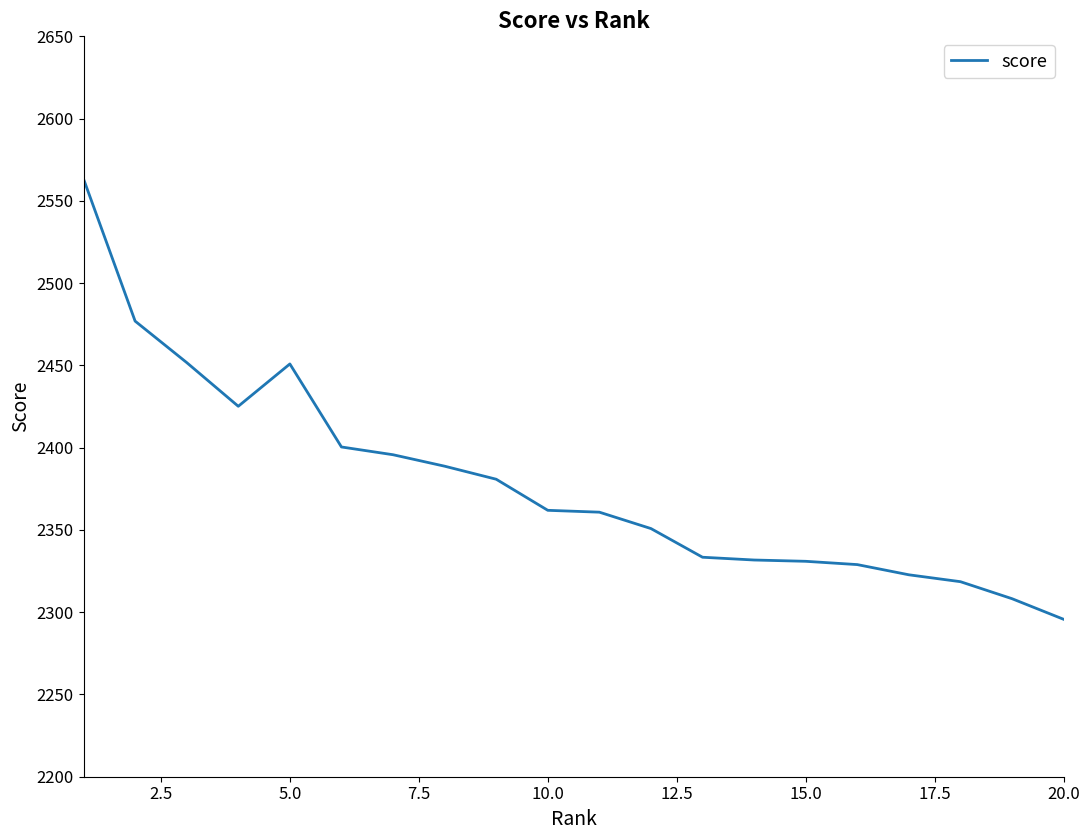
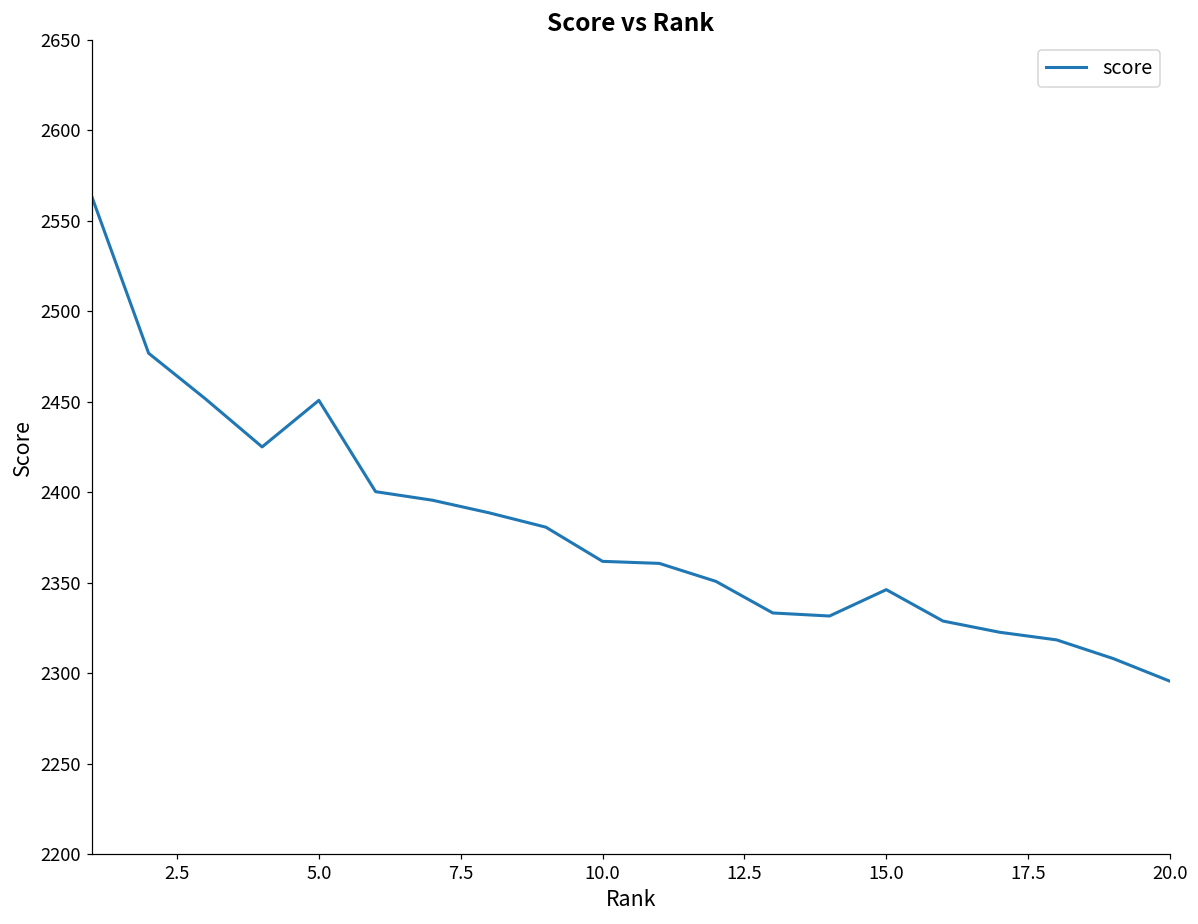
  {
    "5.0": 2451,
    "10.0": 2362,
-   "15.0": 2331,
+   "15.0": 2346,
    "20.0": 2296
  }
